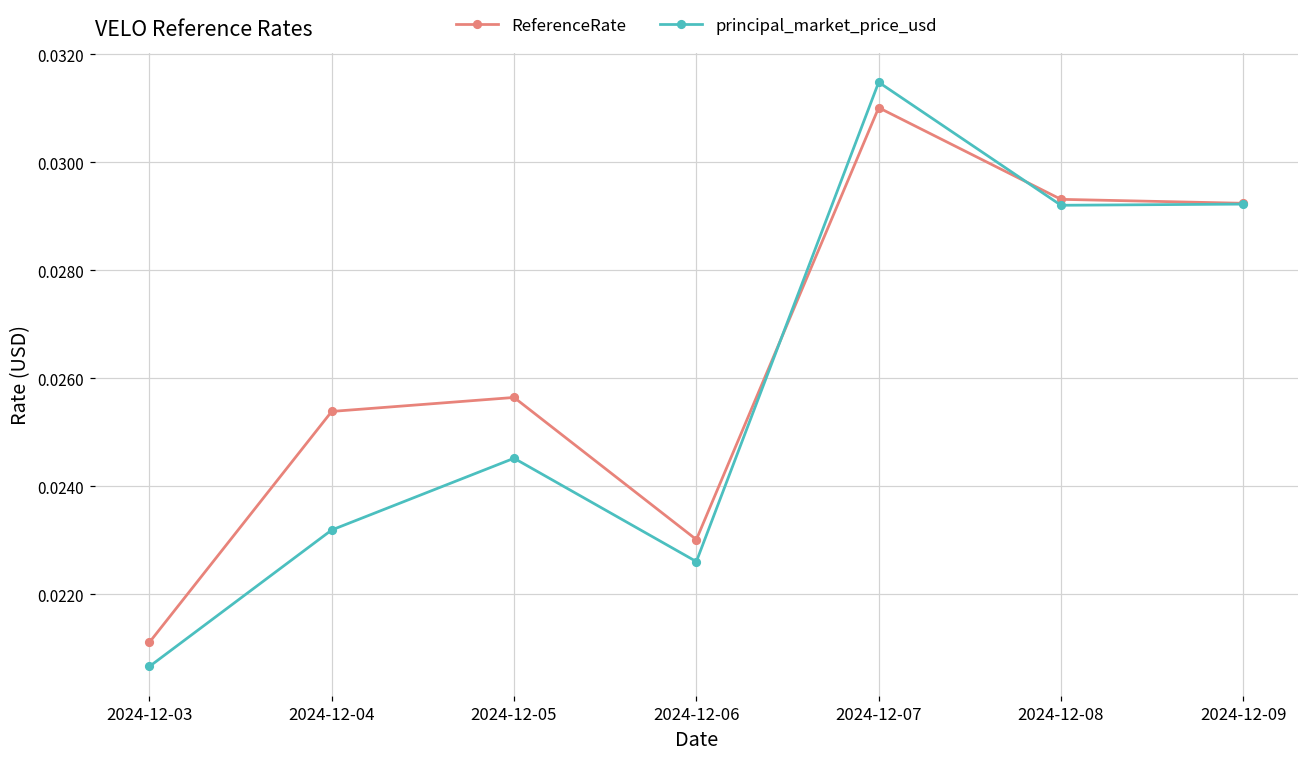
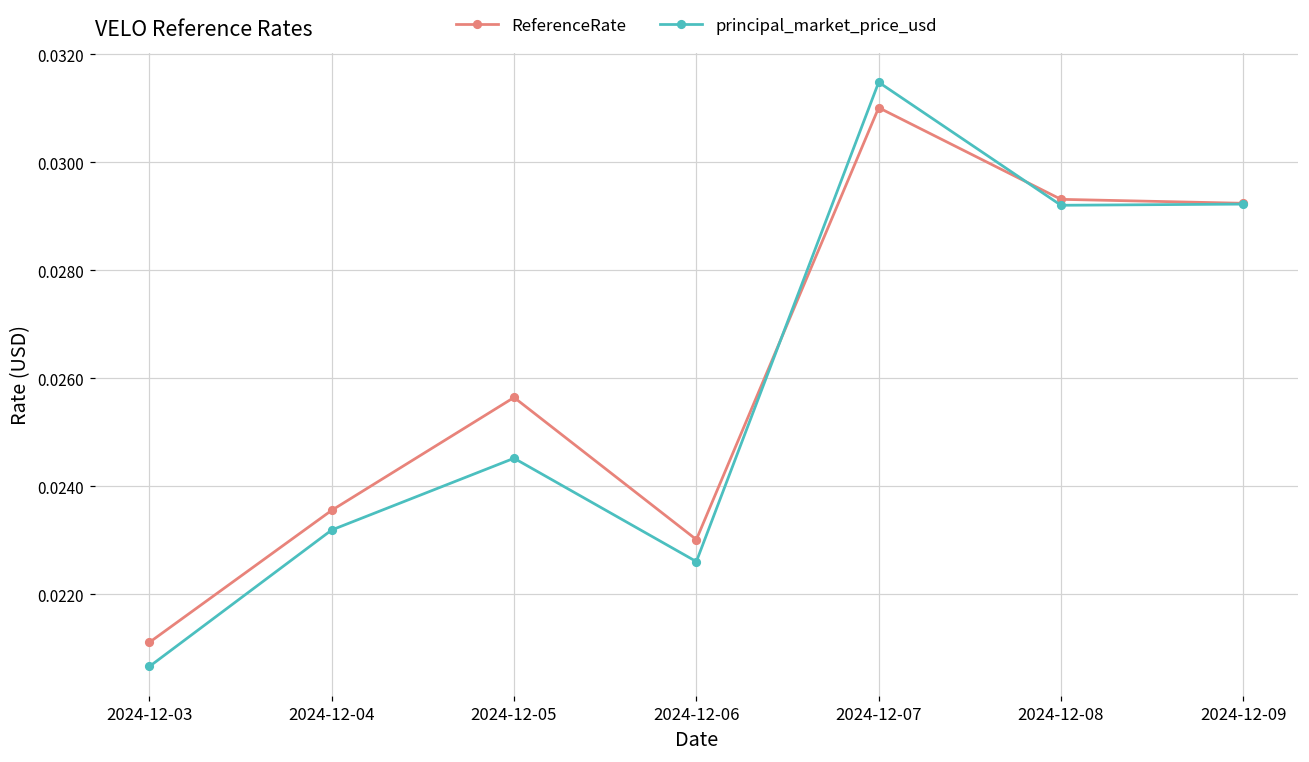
  {
    "ReferenceRate": {
      "2024-12-03": 0.0211,
-     "2024-12-04": 0.0254,
+     "2024-12-04": 0.0236,
      "2024-12-05": 0.0256,
      "2024-12-06": 0.0230,
      "2024-12-07": 0.0310,
      "2024-12-08": 0.0293
    },
    "principal_market_price_usd": {
      "2024-12-03": 0.0207,
      "2024-12-04": 0.0232,
      "2024-12-05": 0.0245,
      "2024-12-06": 0.0226,
      "2024-12-07": 0.0315,
      "2024-12-08": 0.0292
    }
  }
